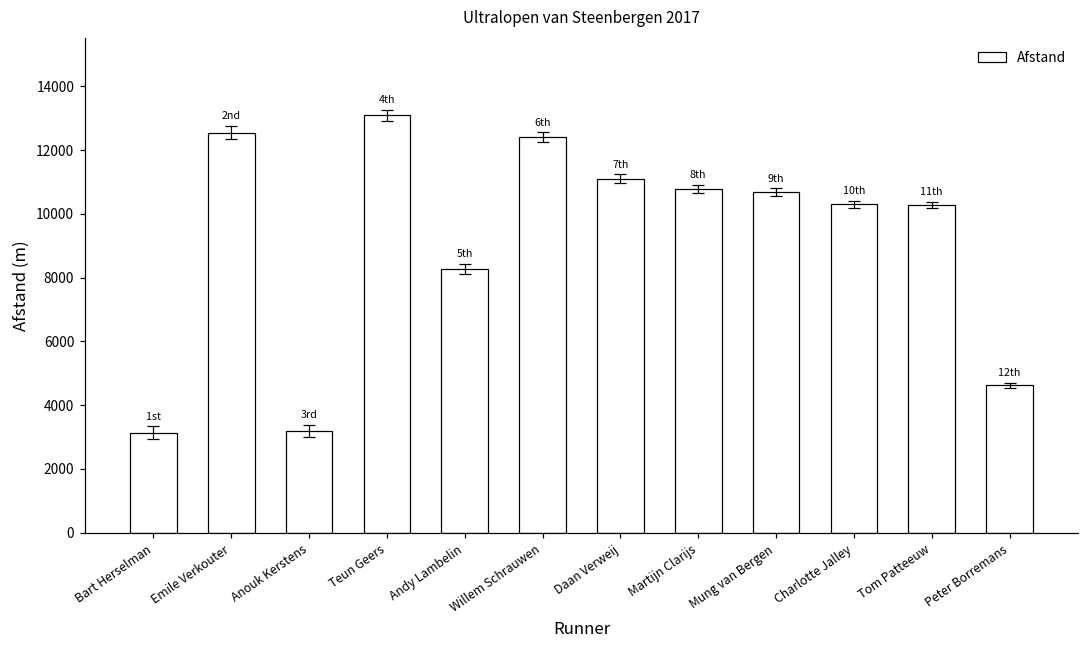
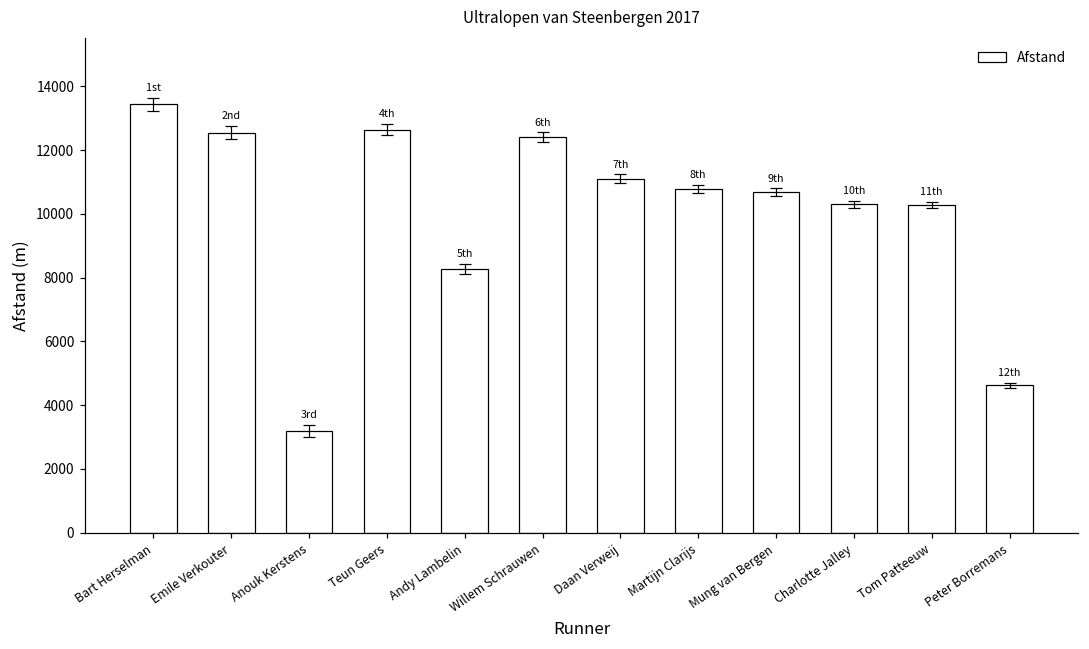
  {
    "Afstand": {
-     "Bart Herselman": 3100,
+     "Bart Herselman": 13400,
      "Emile Verkouter": 12500,
      "Anouk Kerstens": 3200,
-     "Teun Geers": 13100,
+     "Teun Geers": 12600,
      "Andy Lambelin": 8300,
      "Willem Schrauwen": 12400,
      "Daan Verweij": 11100,
      "Martijn Clarijs": 10800,
      "Mung van Bergen": 10700,
      "Charlotte Jalley": 10300,
      "Tom Patteeuw": 10300,
      "Peter Borremans": 4600
    }
  }
